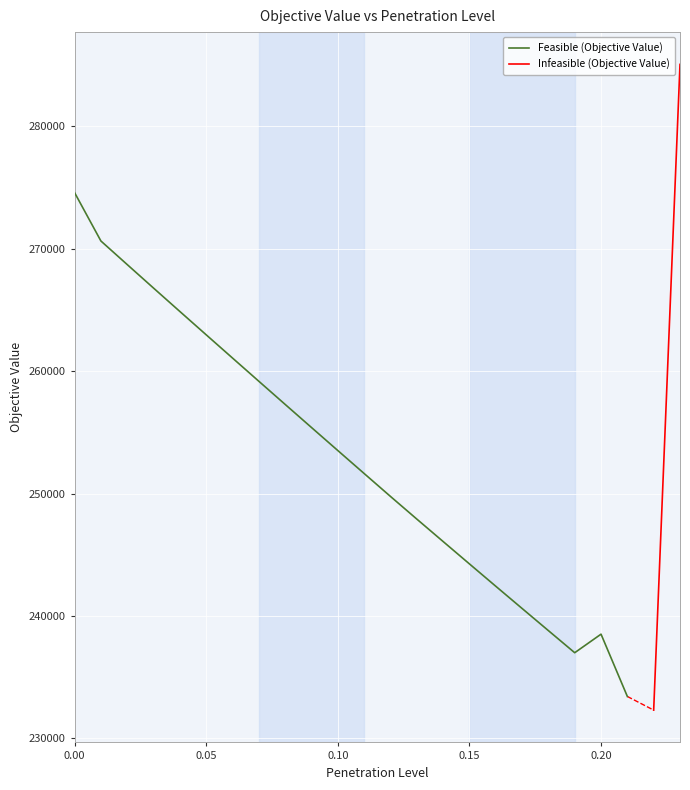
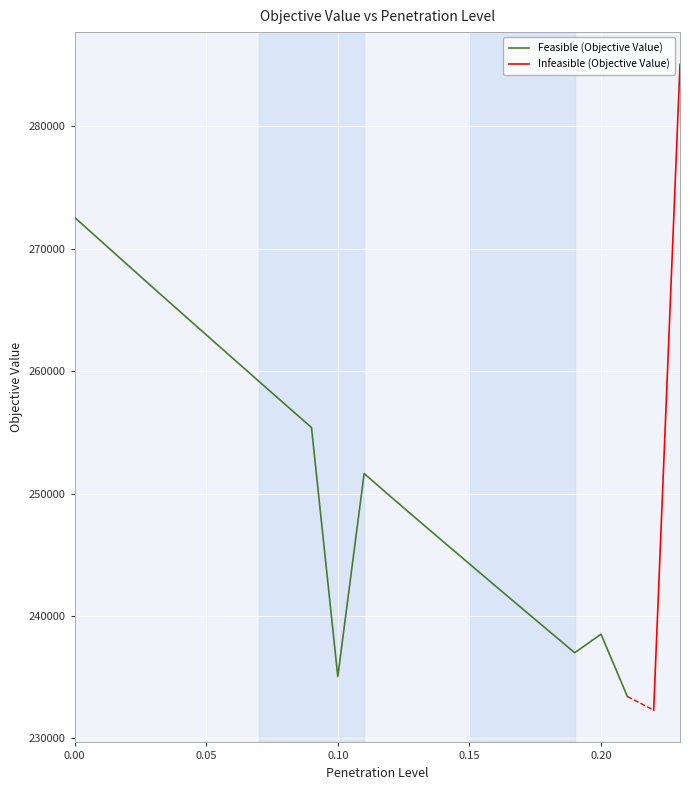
  {
    "Feasible (Objective Value)": {
-     "0.00": 274600,
+     "0.00": 272600,
      "0.05": 263000,
-     "0.10": 253500,
+     "0.10": 235100,
      "0.15": 244300,
      "0.20": 238500
    }
  }
